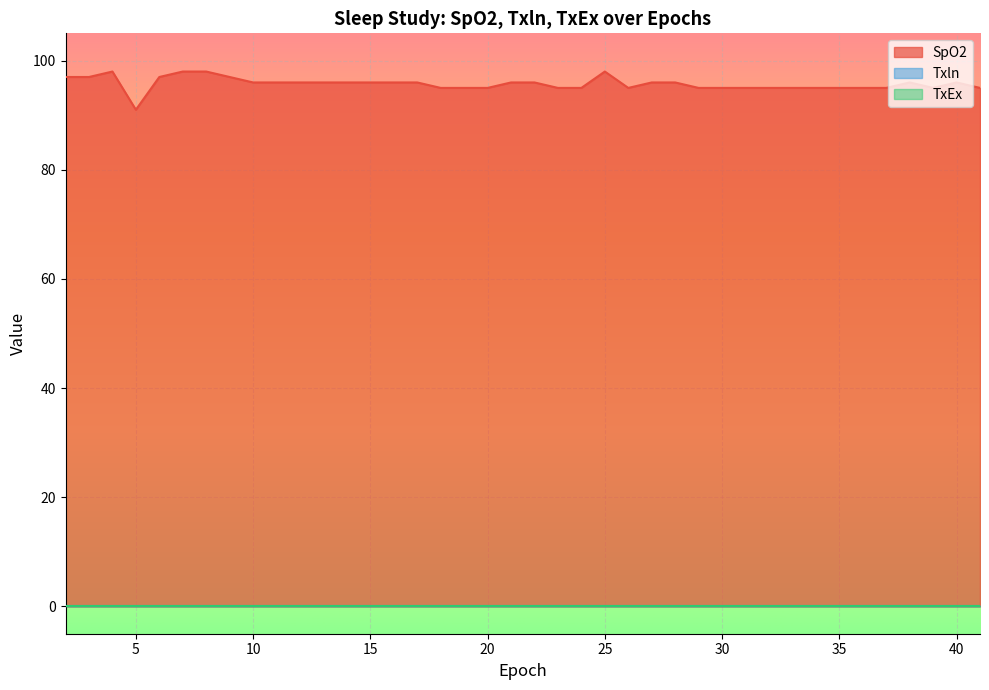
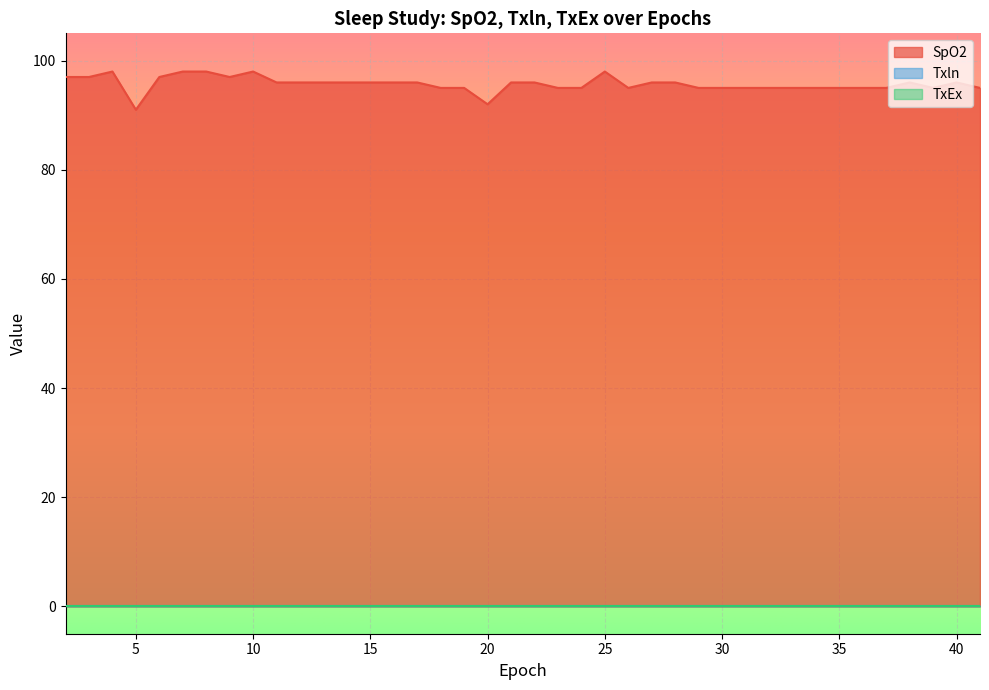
  {
    "SpO2": {
      "5": 91,
-     "10": 96,
+     "10": 98,
      "15": 96,
-     "20": 95,
+     "20": 92,
      "25": 98,
      "30": 95,
      "35": 95
    },
    "TxEx": {
      "5": 0,
      "10": 0,
      "15": 0,
      "20": 0,
      "25": 0,
      "30": 0,
      "35": 0,
      "40": 0
    }
  }
